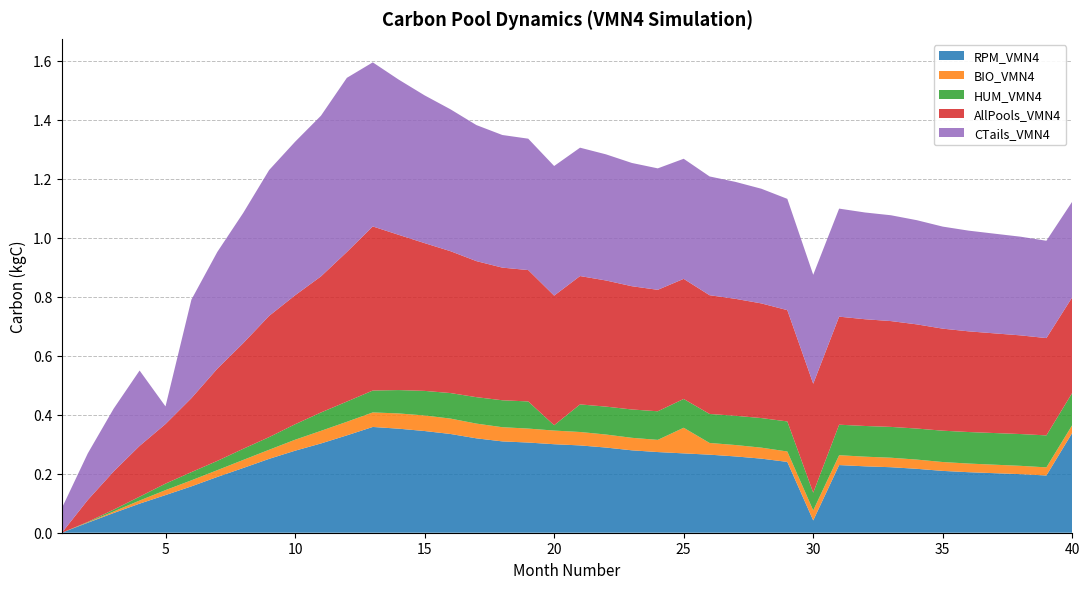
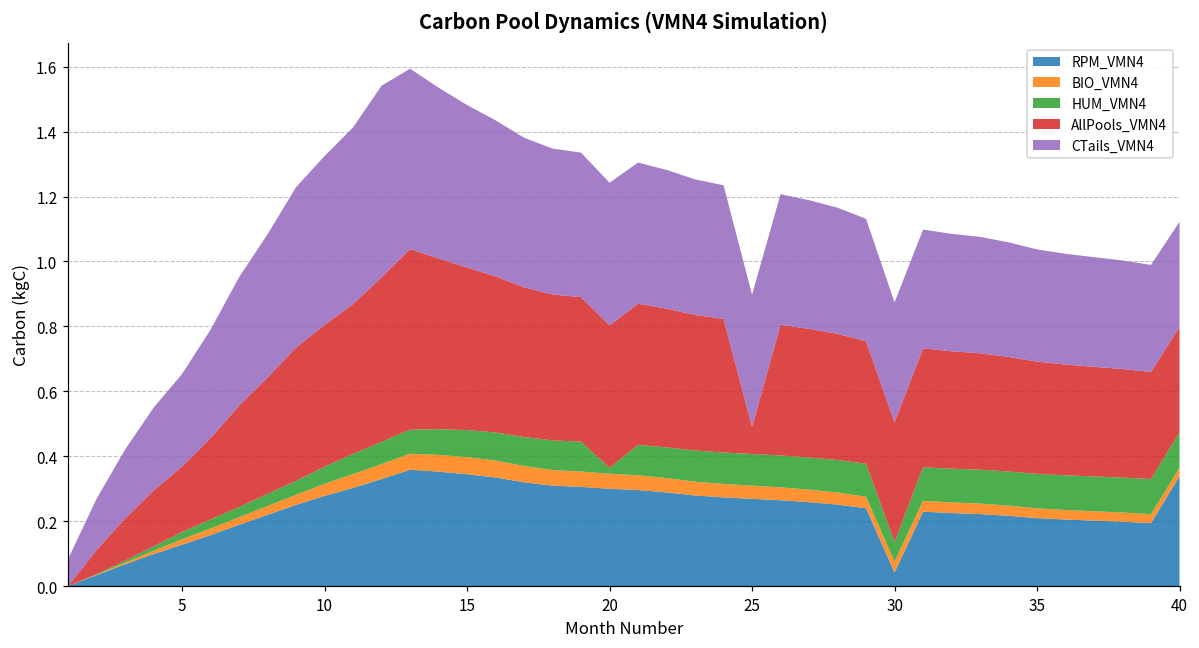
  {
    "RPM_VMN4": {
      "5": 0.13,
      "10": 0.28,
      "15": 0.34,
      "20": 0.30,
      "25": 0.27,
      "30": 0.04,
      "35": 0.21,
      "40": 0.34
    },
    "BIO_VMN4": {
      "5": 0.02,
      "10": 0.04,
      "15": 0.05,
      "20": 0.05,
-     "25": 0.09,
+     "25": 0.04,
      "30": 0.03,
      "35": 0.03,
      "40": 0.03
    },
    "HUM_VMN4": {
      "5": 0.02,
      "10": 0.05,
      "15": 0.08,
      "20": 0.02,
      "25": 0.10,
      "30": 0.06,
      "35": 0.11,
      "40": 0.11
    },
    "AllPools_VMN4": {
      "5": 0.20,
      "10": 0.44,
      "15": 0.50,
      "20": 0.44,
-     "25": 0.41,
+     "25": 0.08,
      "30": 0.37,
      "35": 0.35,
      "40": 0.32
    },
    "CTails_VMN4": {
-     "5": 0.06,
+     "5": 0.29,
      "10": 0.52,
      "15": 0.50,
      "20": 0.44,
      "25": 0.41,
      "30": 0.37,
      "35": 0.35,
      "40": 0.32
    }
  }
